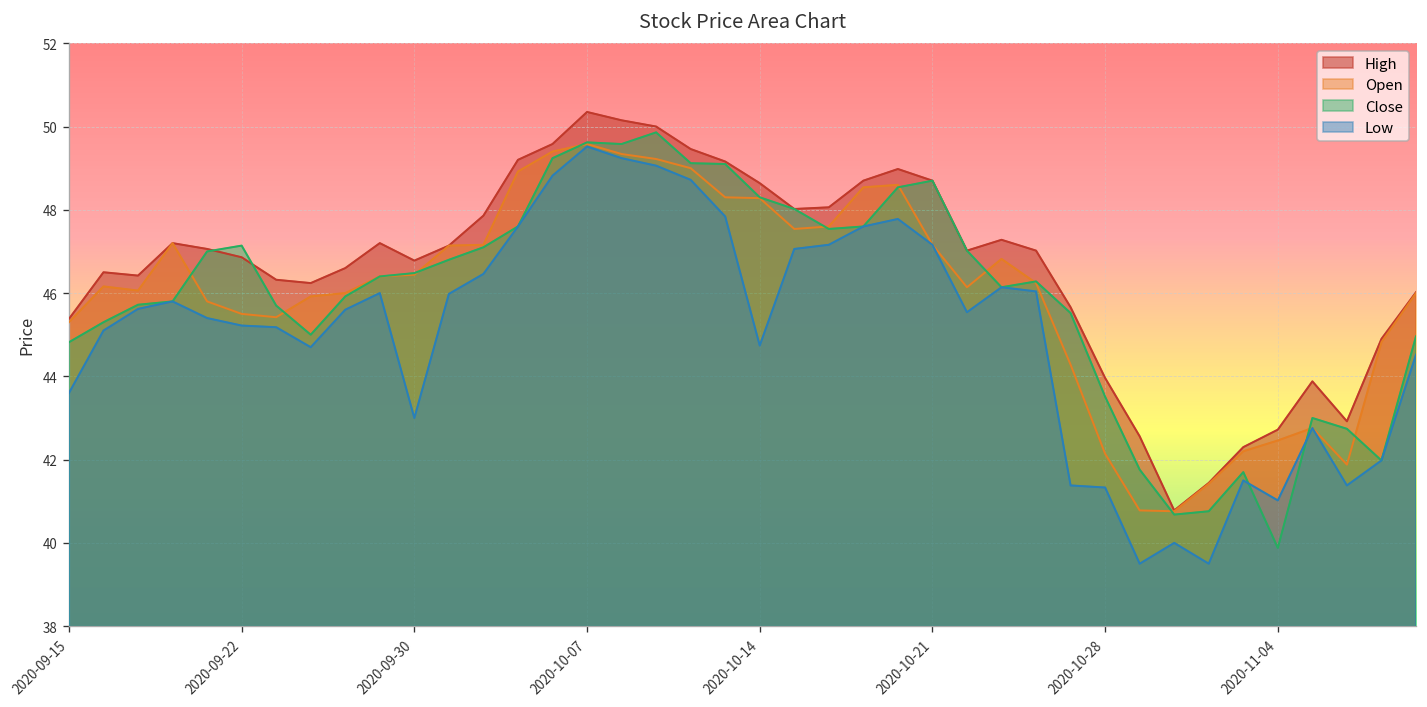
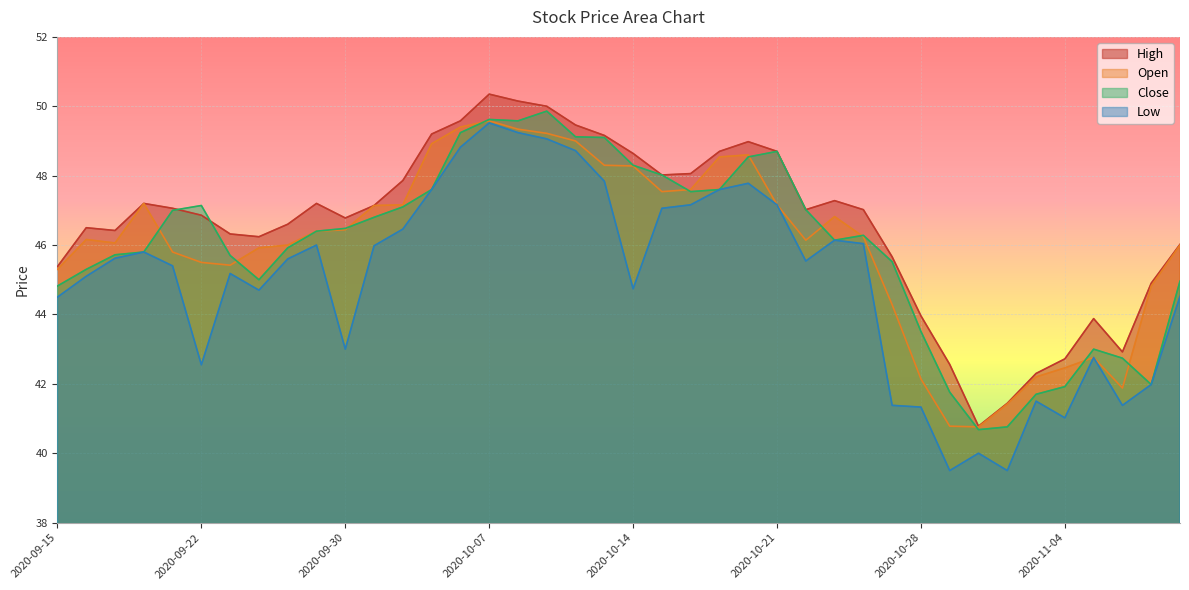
  {
    "Close": {
      "2020-09-15": 44.8,
      "2020-09-22": 47.1,
      "2020-10-28": 43.5,
-     "2020-11-04": 39.9
+     "2020-11-04": 41.9
    },
    "Low": {
-     "2020-09-15": 43.6,
-     "2020-09-22": 45.2,
+     "2020-09-15": 44.5,
+     "2020-09-22": 42.6,
      "2020-09-30": 43.0,
      "2020-10-14": 44.7,
      "2020-10-28": 41.3,
      "2020-11-04": 41.0
    }
  }
